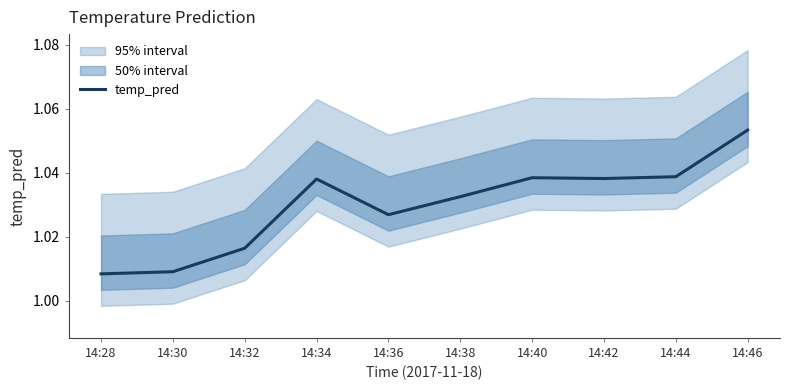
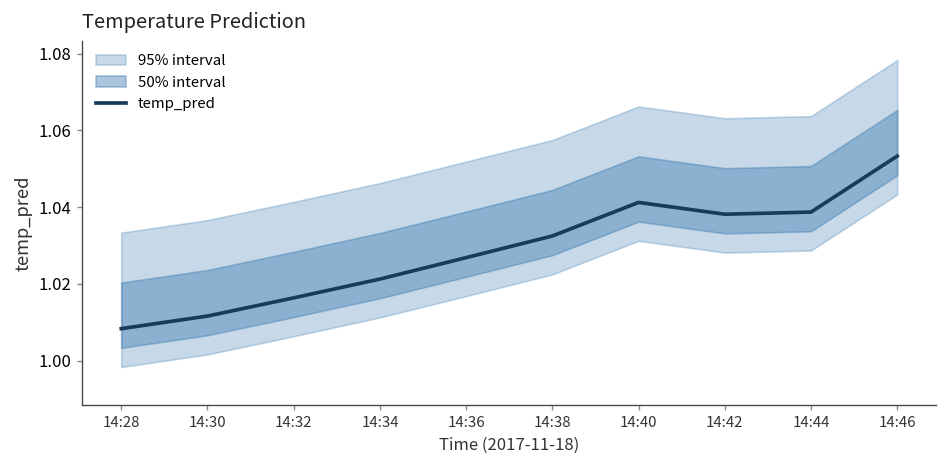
  {
    "temp_pred": {
      "14:28": 1.008,
-     "14:30": 1.009,
+     "14:30": 1.012,
      "14:32": 1.016,
-     "14:34": 1.038,
+     "14:34": 1.021,
      "14:36": 1.027,
      "14:38": 1.033,
-     "14:40": 1.038,
+     "14:40": 1.041,
      "14:42": 1.038,
      "14:44": 1.039,
      "14:46": 1.053
    }
  }
